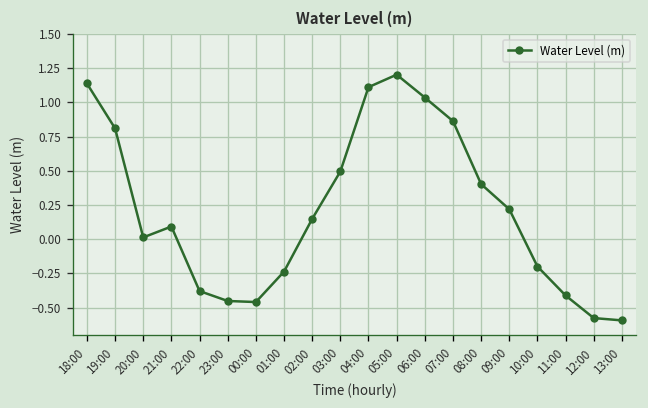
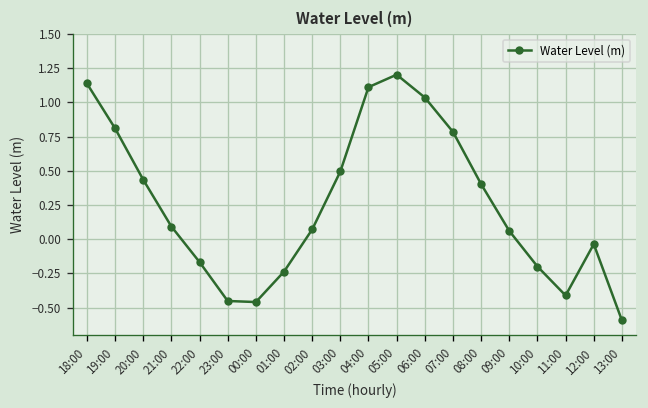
  {
    "18:00": 1.14,
    "19:00": 0.81,
-   "20:00": 0.01,
+   "20:00": 0.44,
    "21:00": 0.09,
-   "22:00": -0.38,
+   "22:00": -0.17,
    "23:00": -0.45,
    "00:00": -0.46,
    "01:00": -0.24,
-   "02:00": 0.15,
+   "02:00": 0.07,
    "03:00": 0.50,
    "04:00": 1.11,
    "05:00": 1.20,
    "06:00": 1.04,
-   "07:00": 0.86,
+   "07:00": 0.78,
    "08:00": 0.40,
-   "09:00": 0.22,
+   "09:00": 0.06,
    "10:00": -0.20,
    "11:00": -0.41,
-   "12:00": -0.58,
+   "12:00": -0.04,
    "13:00": -0.59
  }
